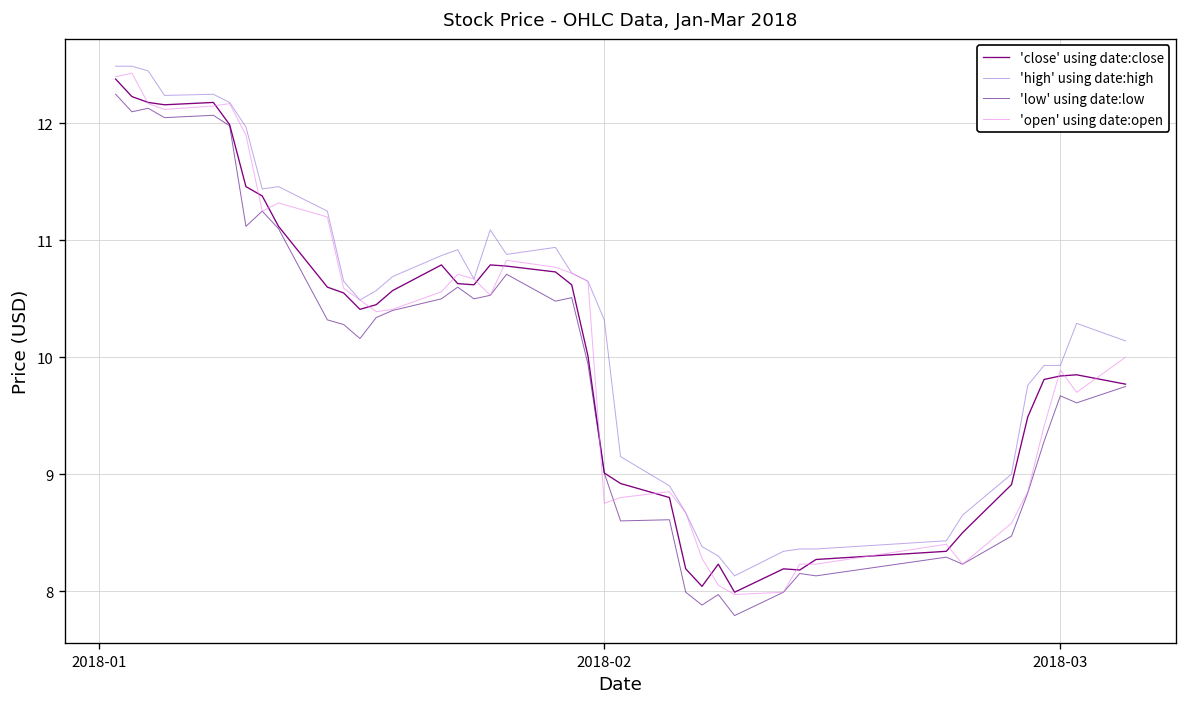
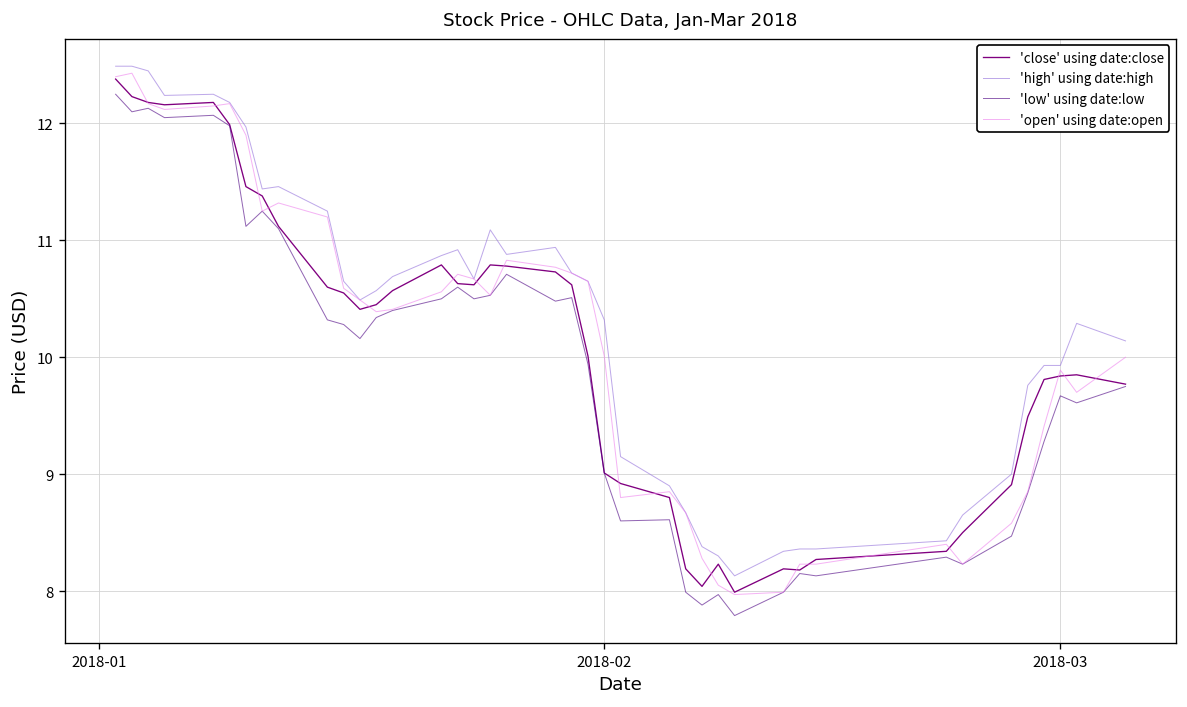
  {
    "'high' using date:high": {
      "2018-02": 10.3,
      "2018-03": 9.9
    },
    "'open' using date:open": {
-     "2018-02": 8.8,
+     "2018-02": 10.0,
      "2018-03": 9.9
    }
  }
